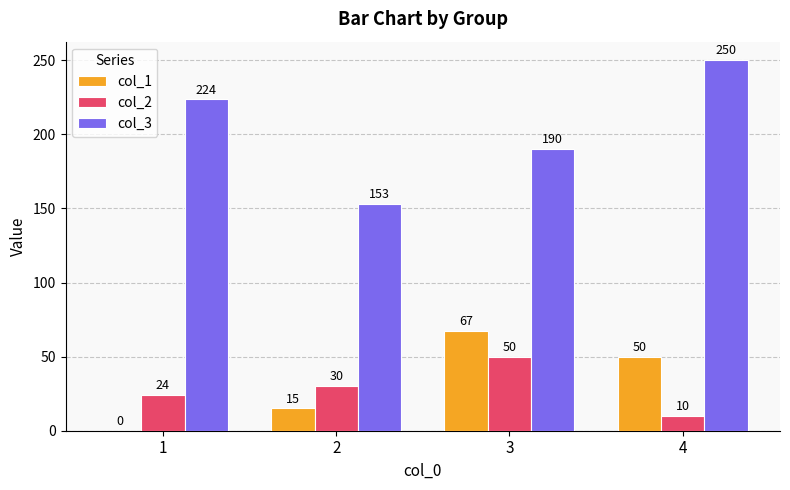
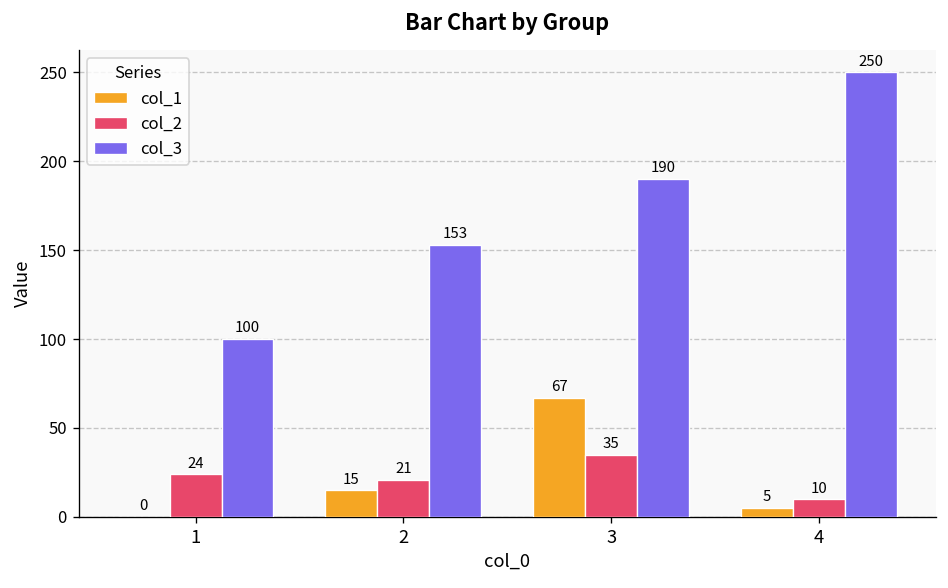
  {
    "col_1": {
      "1": 0,
      "2": 15,
      "3": 67,
-     "4": 50
+     "4": 5
    },
    "col_2": {
      "1": 24,
-     "2": 30,
-     "3": 50,
+     "2": 21,
+     "3": 35,
      "4": 10
    },
    "col_3": {
-     "1": 224,
+     "1": 100,
      "2": 153,
      "3": 190,
      "4": 250
    }
  }
